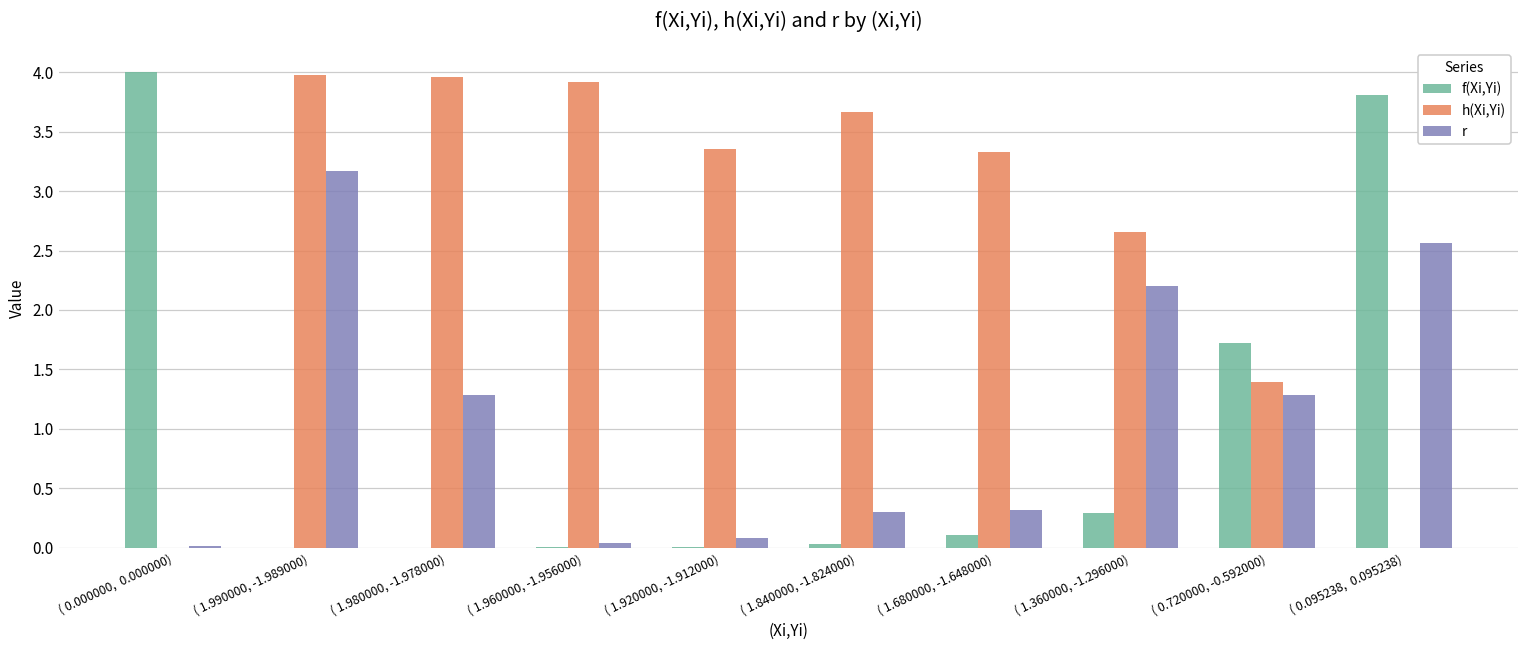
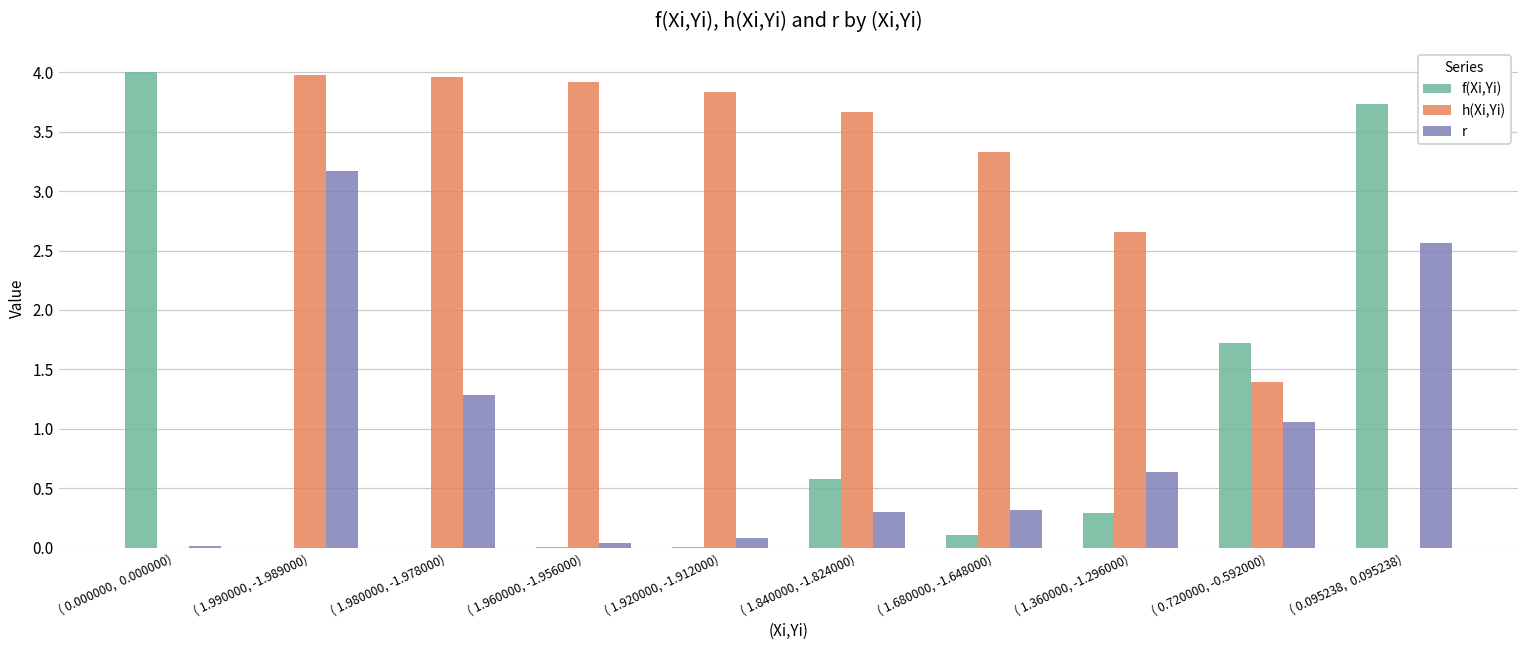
  {
    "f(Xi,Yi)": {
      "( 0.000000, 0.000000)": 4.00,
-     "( 1.840000, -1.824000)": 0.03,
+     "( 1.840000, -1.824000)": 0.58,
      "( 1.680000, -1.648000)": 0.11,
      "( 1.360000, -1.296000)": 0.30,
      "( 0.720000, -0.592000)": 1.72,
-     "( 0.095238, 0.095238)": 3.81
+     "( 0.095238, 0.095238)": 3.73
    },
    "h(Xi,Yi)": {
      "( 0.000000, 0.000000)": 0.00,
      "( 1.990000, -1.989000)": 3.98,
      "( 1.980000, -1.978000)": 3.96,
      "( 1.960000, -1.956000)": 3.92,
-     "( 1.920000, -1.912000)": 3.35,
+     "( 1.920000, -1.912000)": 3.83,
      "( 1.840000, -1.824000)": 3.66,
      "( 1.680000, -1.648000)": 3.33,
      "( 1.360000, -1.296000)": 2.66,
      "( 0.720000, -0.592000)": 1.39,
      "( 0.095238, 0.095238)": 0.00
    },
    "r": {
      "( 1.990000, -1.989000)": 3.17,
      "( 1.980000, -1.978000)": 1.28,
      "( 1.960000, -1.956000)": 0.04,
      "( 1.920000, -1.912000)": 0.08,
      "( 1.840000, -1.824000)": 0.30,
      "( 1.680000, -1.648000)": 0.32,
-     "( 1.360000, -1.296000)": 2.20,
-     "( 0.720000, -0.592000)": 1.28,
+     "( 1.360000, -1.296000)": 0.64,
+     "( 0.720000, -0.592000)": 1.06,
      "( 0.095238, 0.095238)": 2.56
    }
  }
